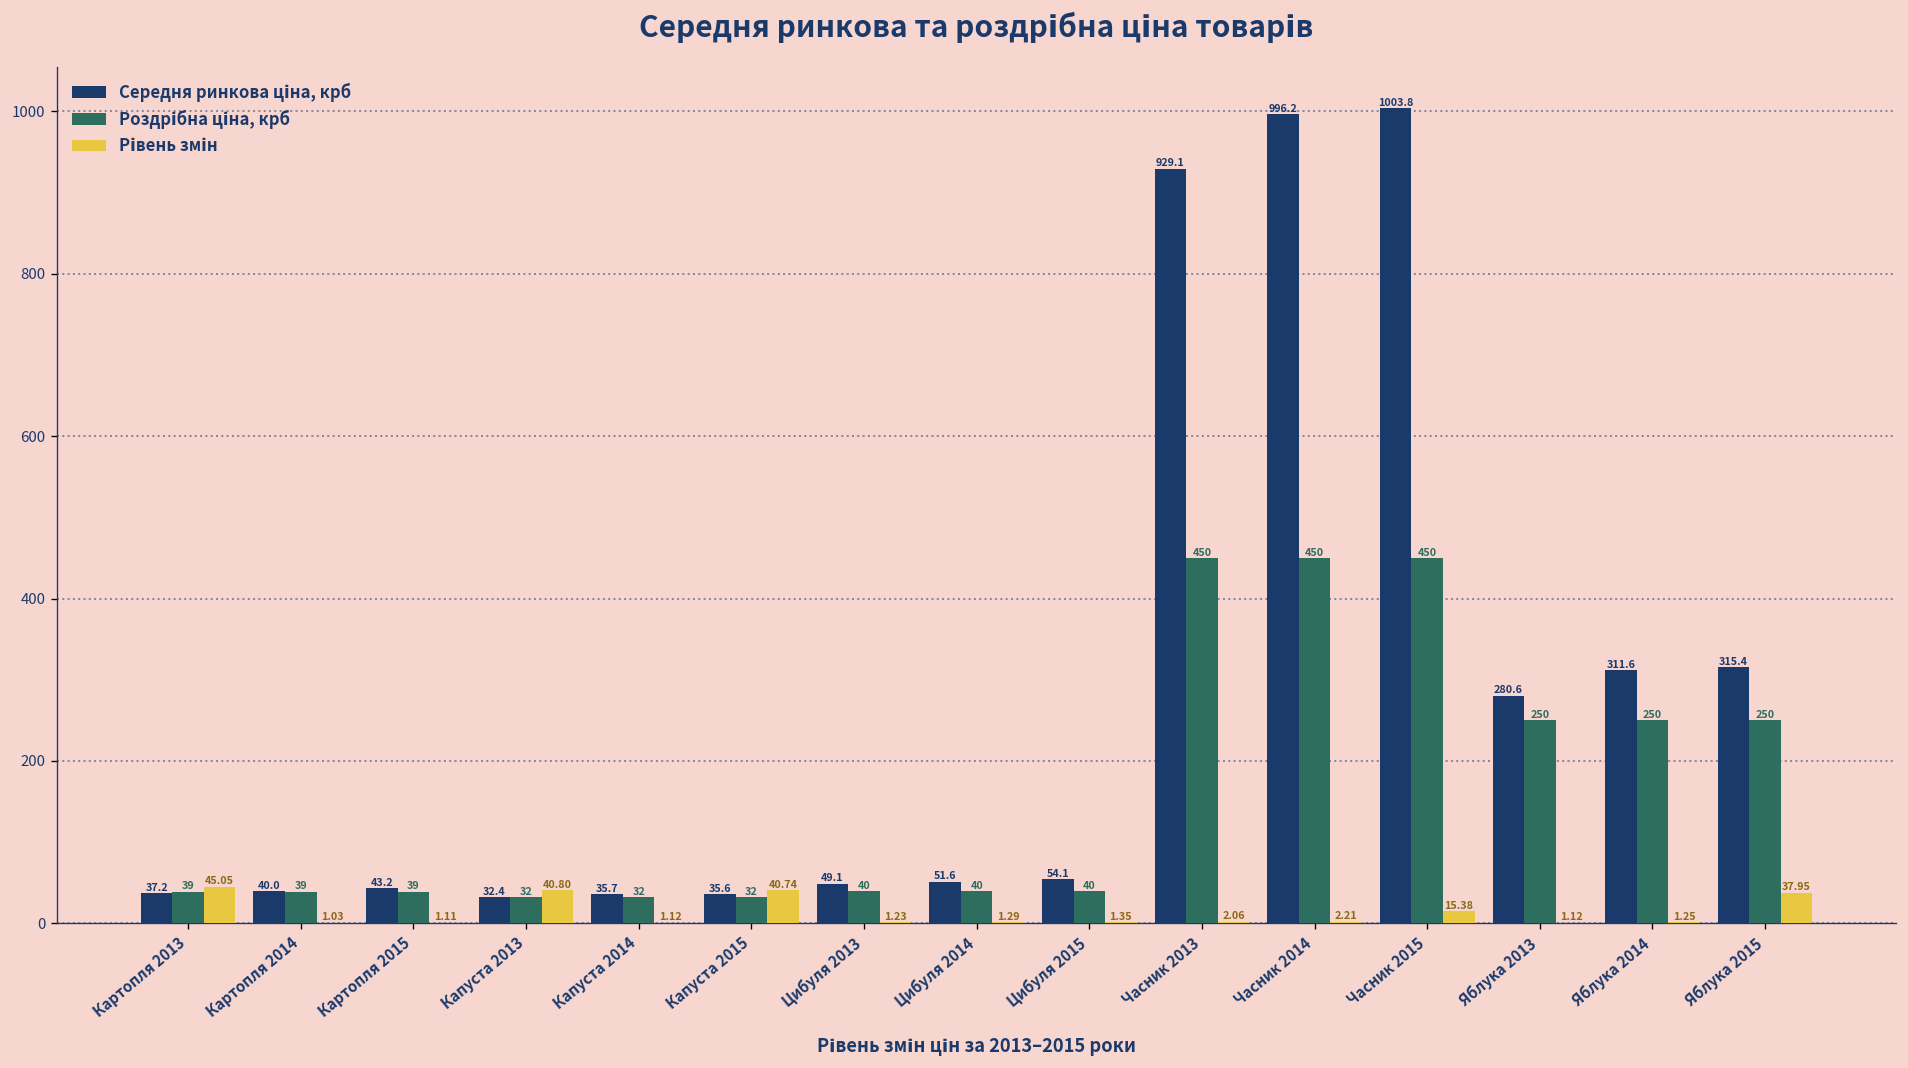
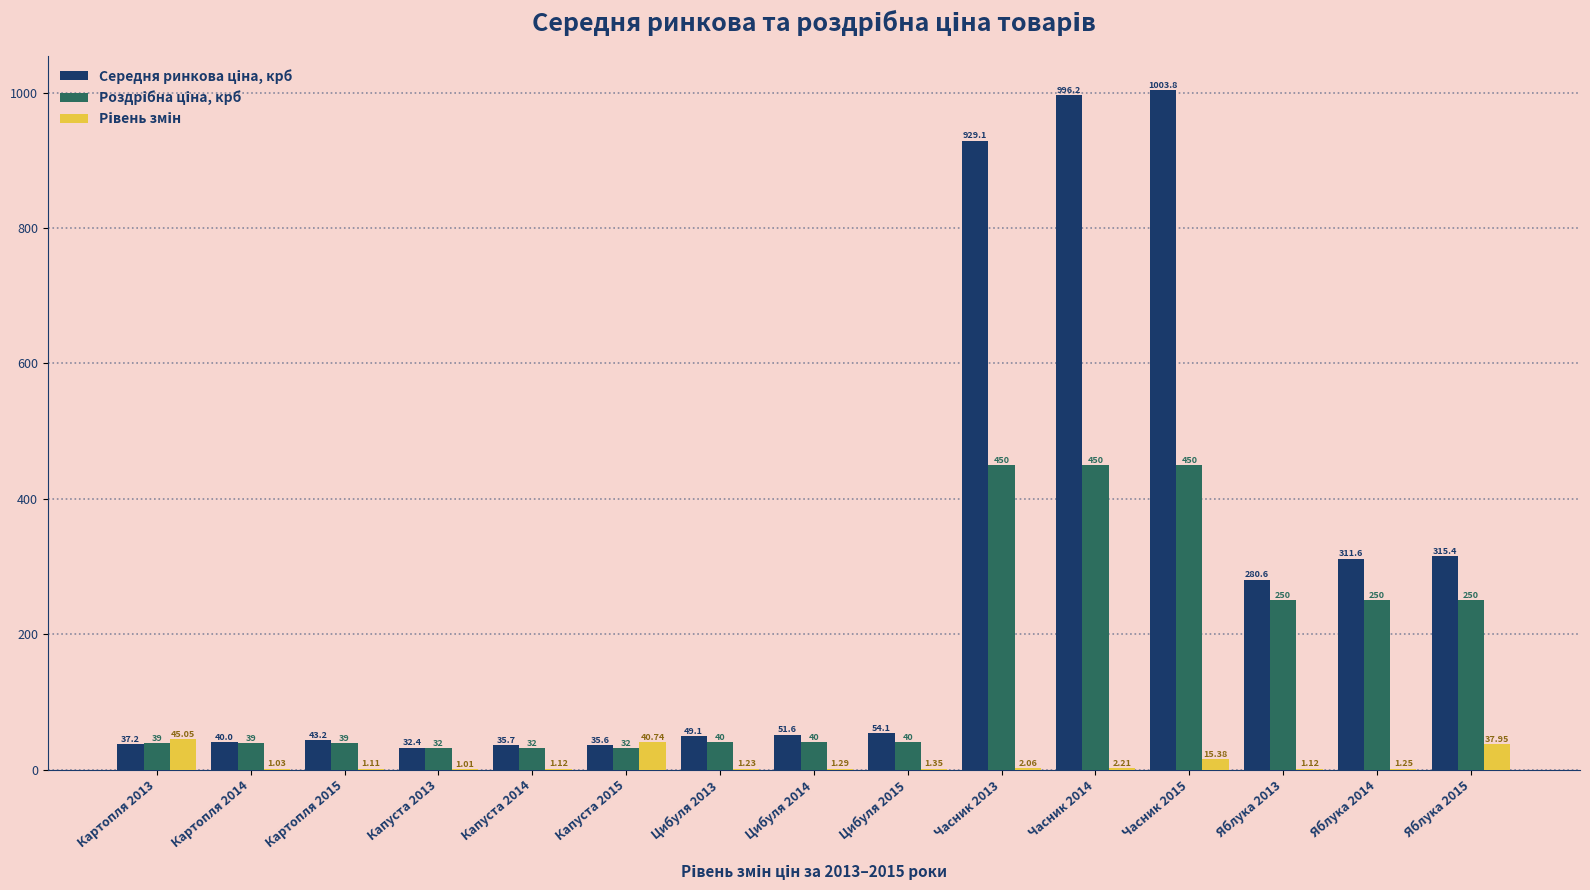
  {
    "Рівень змін": {
      "Картопля 2013": 45.05,
      "Картопля 2014": 1.03,
      "Картопля 2015": 1.11,
-     "Капуста 2013": 40.80,
+     "Капуста 2013": 1.01,
      "Капуста 2014": 1.12,
      "Капуста 2015": 40.74,
      "Цибуля 2013": 1.23,
      "Цибуля 2014": 1.29,
      "Цибуля 2015": 1.35,
      "Часник 2013": 2.06,
      "Часник 2014": 2.21,
      "Часник 2015": 15.38,
      "Яблука 2013": 1.12,
      "Яблука 2014": 1.25,
      "Яблука 2015": 37.95
    }
  }
